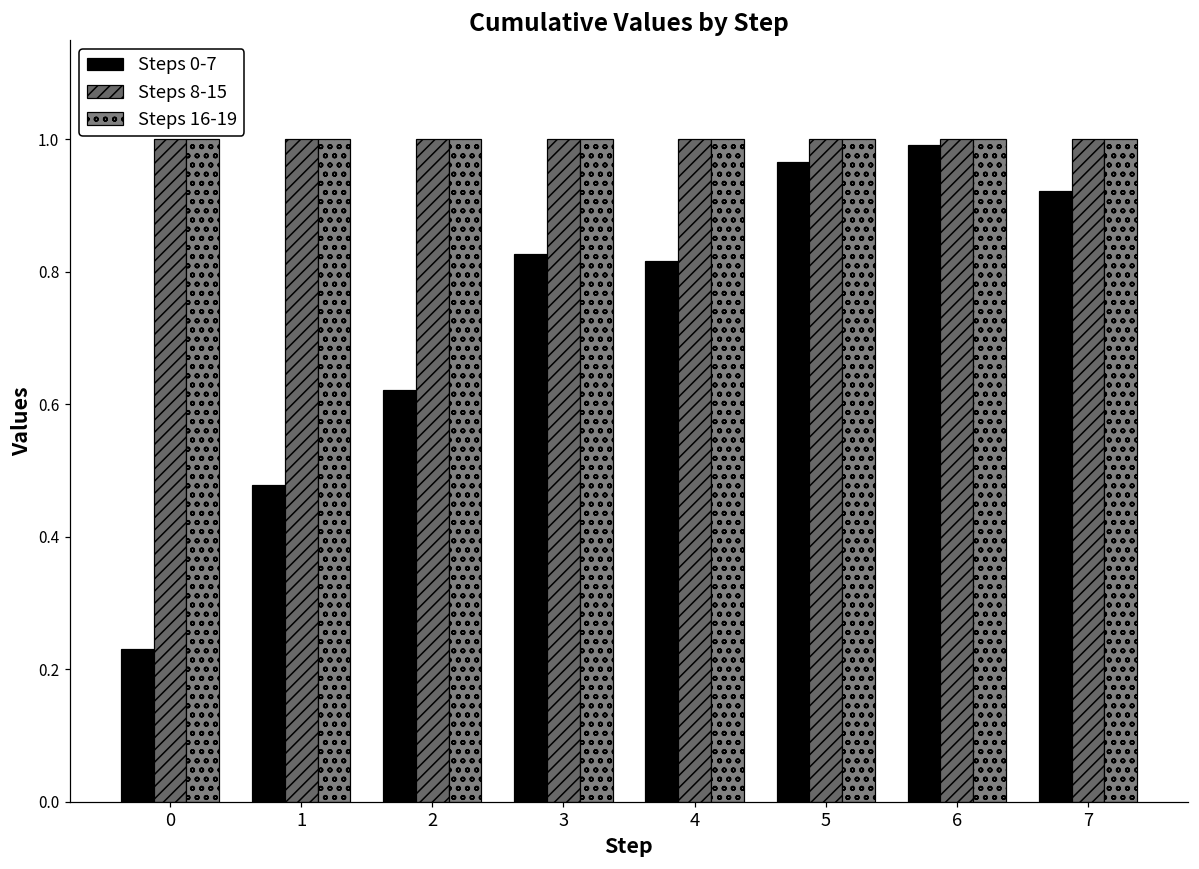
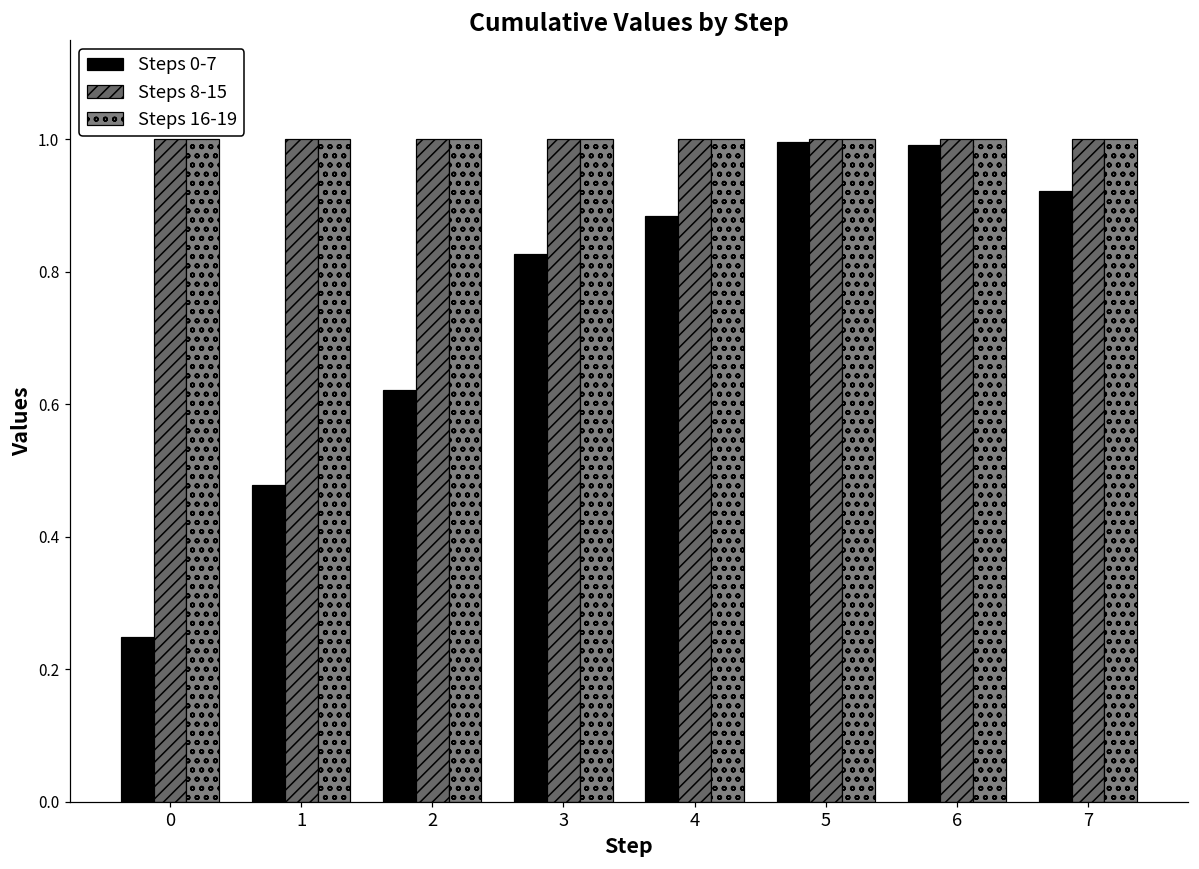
  {
    "Steps 0-7": {
-     "0": 0.23,
+     "0": 0.25,
      "1": 0.48,
      "2": 0.62,
      "3": 0.83,
-     "4": 0.82,
-     "5": 0.97,
+     "4": 0.88,
+     "5": 1.00,
      "6": 0.99,
      "7": 0.92
    }
  }
